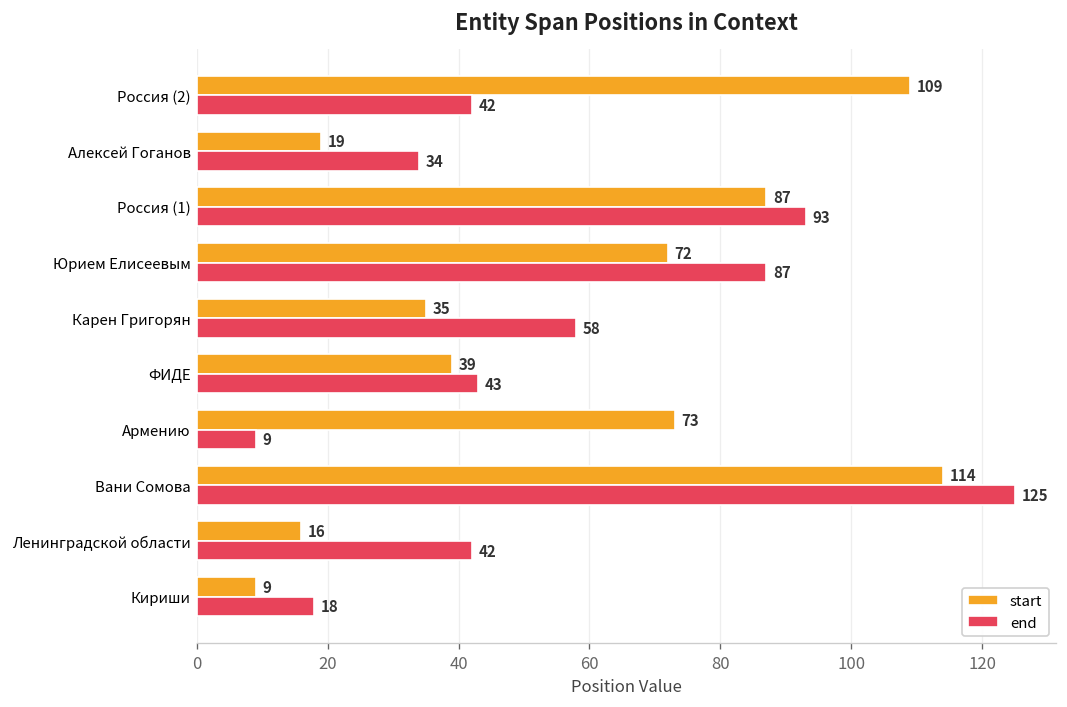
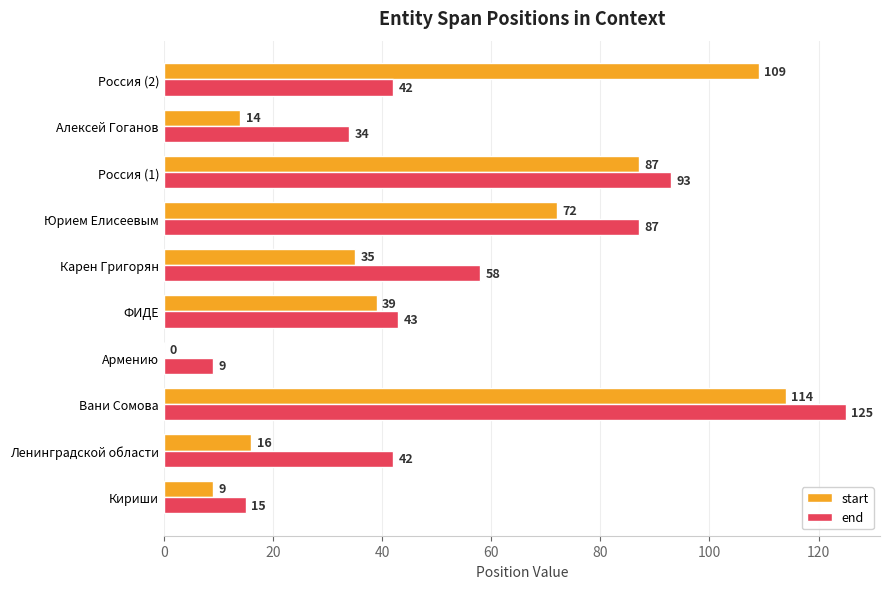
  {
    "start": {
      "Россия (2)": 109,
-     "Алексей Гоганов": 19,
+     "Алексей Гоганов": 14,
      "Россия (1)": 87,
      "Юрием Елисеевым": 72,
      "Карен Григорян": 35,
      "ФИДЕ": 39,
-     "Армению": 73,
+     "Армению": 0,
      "Вани Сомова": 114,
      "Ленинградской области": 16,
      "Кириши": 9
    },
    "end": {
      "Россия (2)": 42,
      "Алексей Гоганов": 34,
      "Россия (1)": 93,
      "Юрием Елисеевым": 87,
      "Карен Григорян": 58,
      "ФИДЕ": 43,
      "Армению": 9,
      "Вани Сомова": 125,
      "Ленинградской области": 42,
-     "Кириши": 18
+     "Кириши": 15
    }
  }
